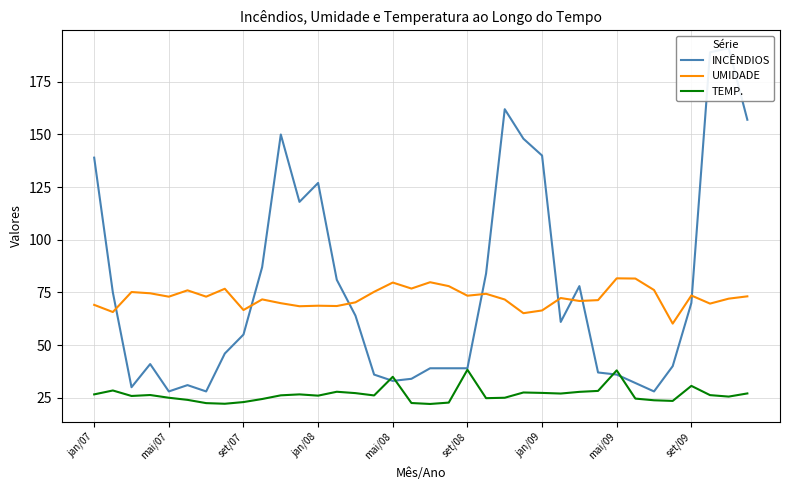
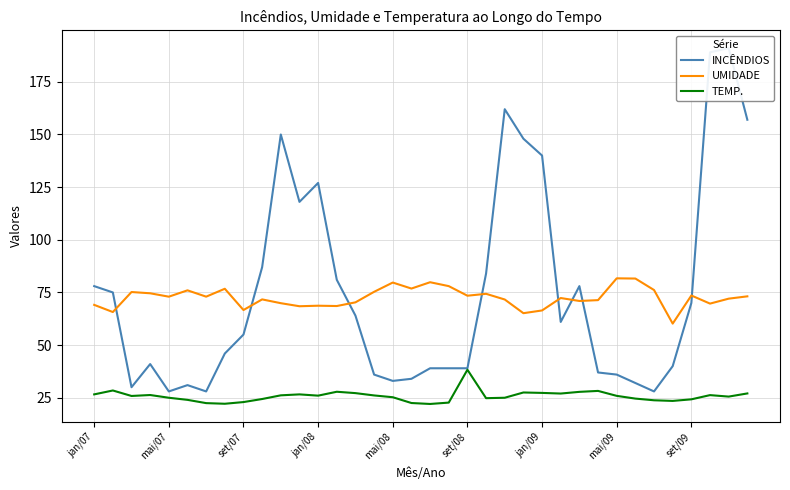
  {
    "INCÊNDIOS": {
-     "jan/07": 139,
+     "jan/07": 78,
      "mai/07": 28,
      "set/07": 55,
      "jan/08": 127,
      "mai/08": 33,
      "jan/09": 140,
      "mai/09": 36,
      "set/09": 70
    },
    "UMIDADE": {
      "jan/07": 69,
      "mai/07": 73,
      "set/07": 67,
      "jan/08": 69,
      "mai/08": 80,
      "set/08": 73,
      "jan/09": 66,
      "mai/09": 82,
      "set/09": 74
    },
    "TEMP.": {
      "jan/07": 27,
      "mai/07": 25,
      "set/07": 23,
      "jan/08": 26,
-     "mai/08": 35,
+     "mai/08": 25,
      "jan/09": 27,
-     "mai/09": 38,
-     "set/09": 31
+     "mai/09": 26,
+     "set/09": 24
    }
  }
